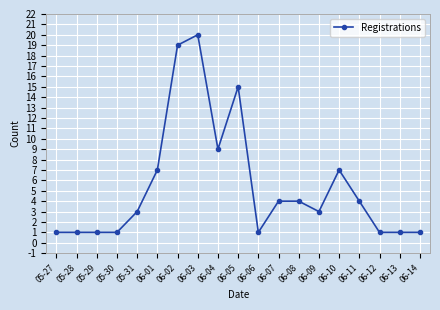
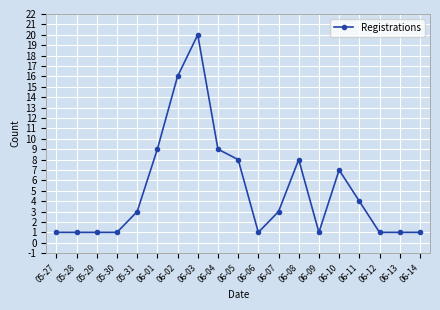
  {
    "05-27": 1,
    "05-28": 1,
    "05-29": 1,
    "05-30": 1,
    "05-31": 3,
-   "06-01": 7,
-   "06-02": 19,
+   "06-01": 9,
+   "06-02": 16,
    "06-03": 20,
    "06-04": 9,
-   "06-05": 15,
+   "06-05": 8,
    "06-06": 1,
-   "06-07": 4,
-   "06-08": 4,
-   "06-09": 3,
+   "06-07": 3,
+   "06-08": 8,
+   "06-09": 1,
    "06-10": 7,
    "06-11": 4,
    "06-12": 1,
    "06-13": 1,
    "06-14": 1
  }
